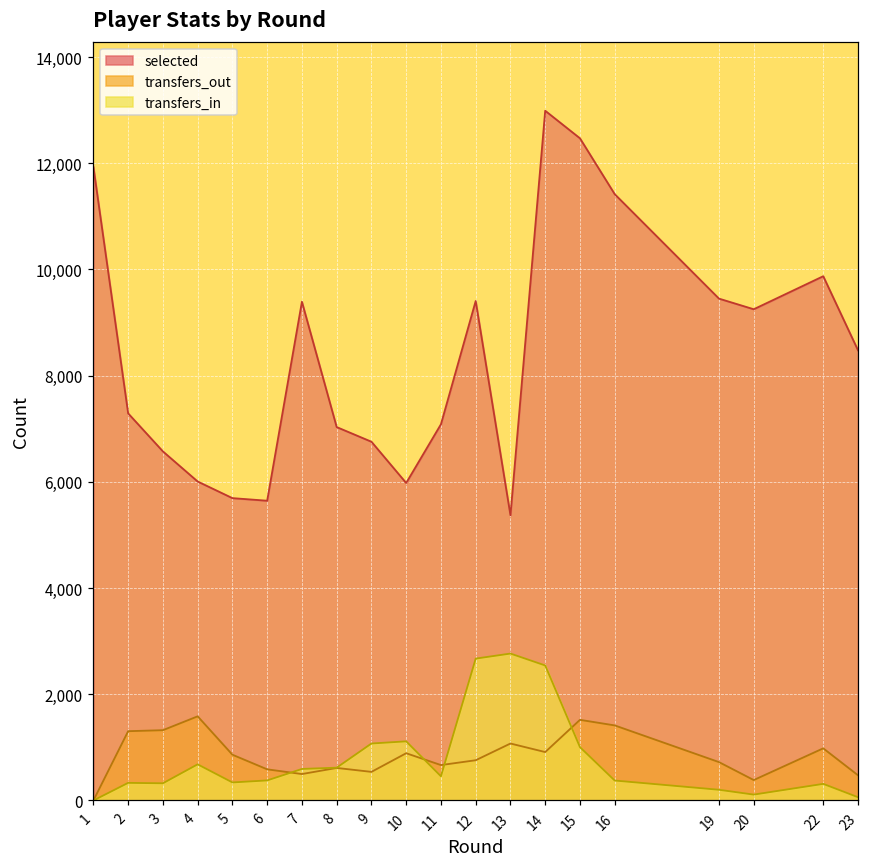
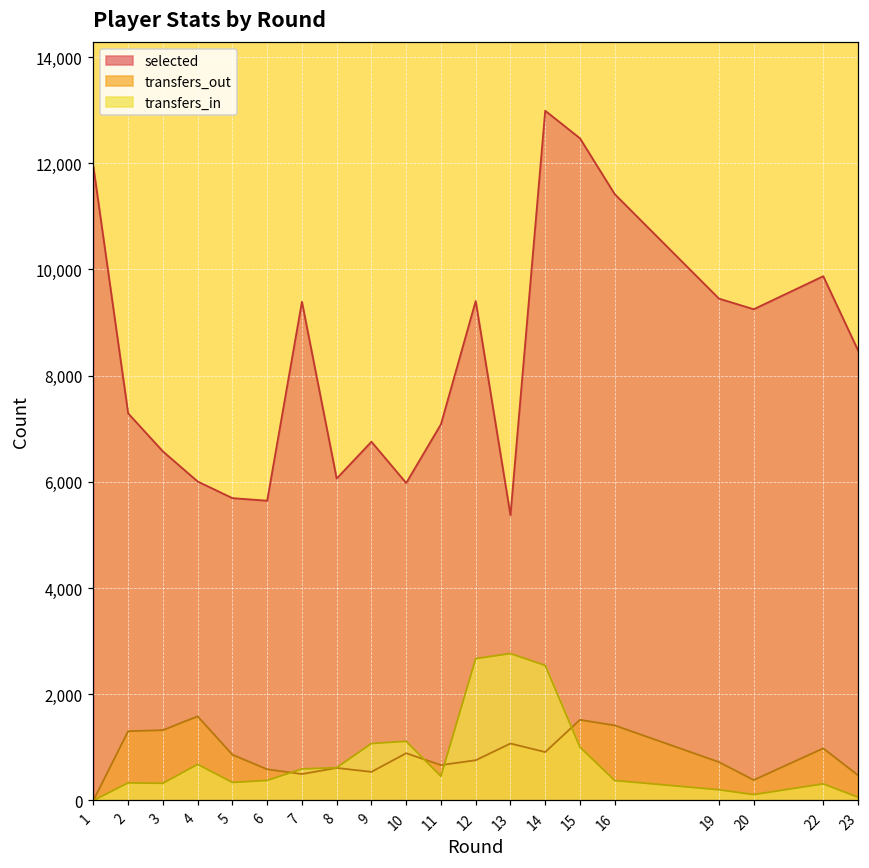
  {
    "selected": {
      "1": "11,900",
      "2": "7,300",
      "3": "6,600",
      "4": "6,000",
      "5": "5,700",
      "6": "5,600",
      "7": "9,400",
-     "8": "7,000",
+     "8": "6,100",
      "9": "6,800",
      "10": "6,000",
      "11": "7,100",
      "12": "9,400",
      "13": "5,400",
      "14": "13,000",
      "15": "12,500",
      "16": "11,400",
      "19": "9,500",
      "20": "9,300",
      "22": "9,900",
      "23": "8,500"
    }
  }
